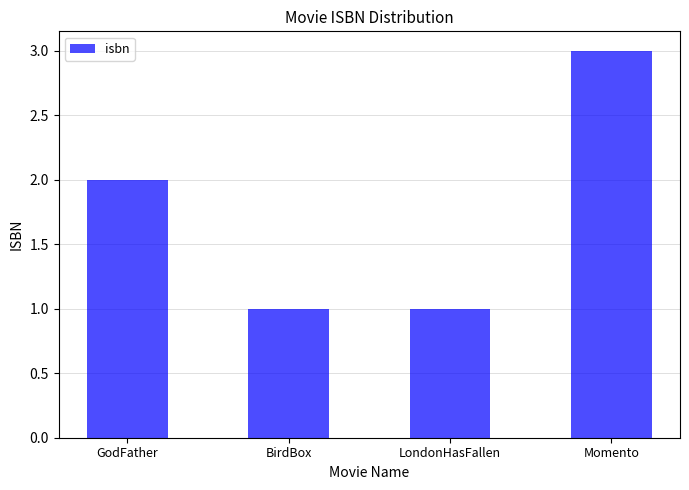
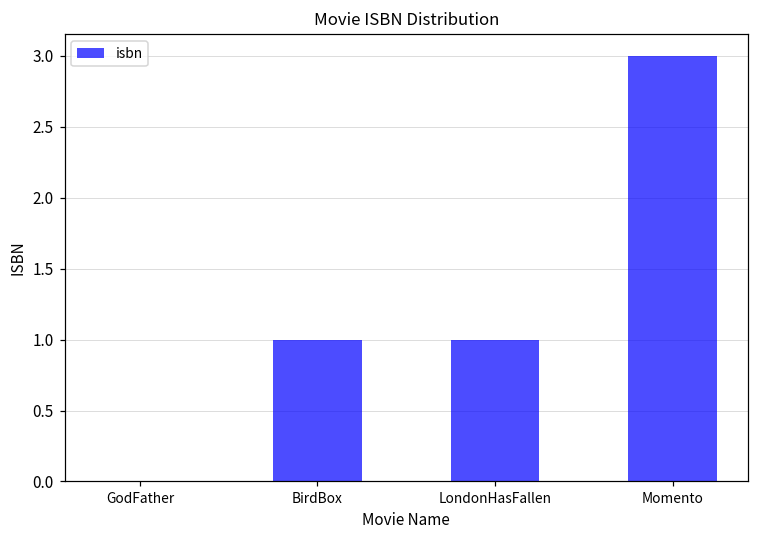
  {
-   "GodFather": 2,
+   "GodFather": 0,
    "BirdBox": 1,
    "LondonHasFallen": 1,
    "Momento": 3
  }
